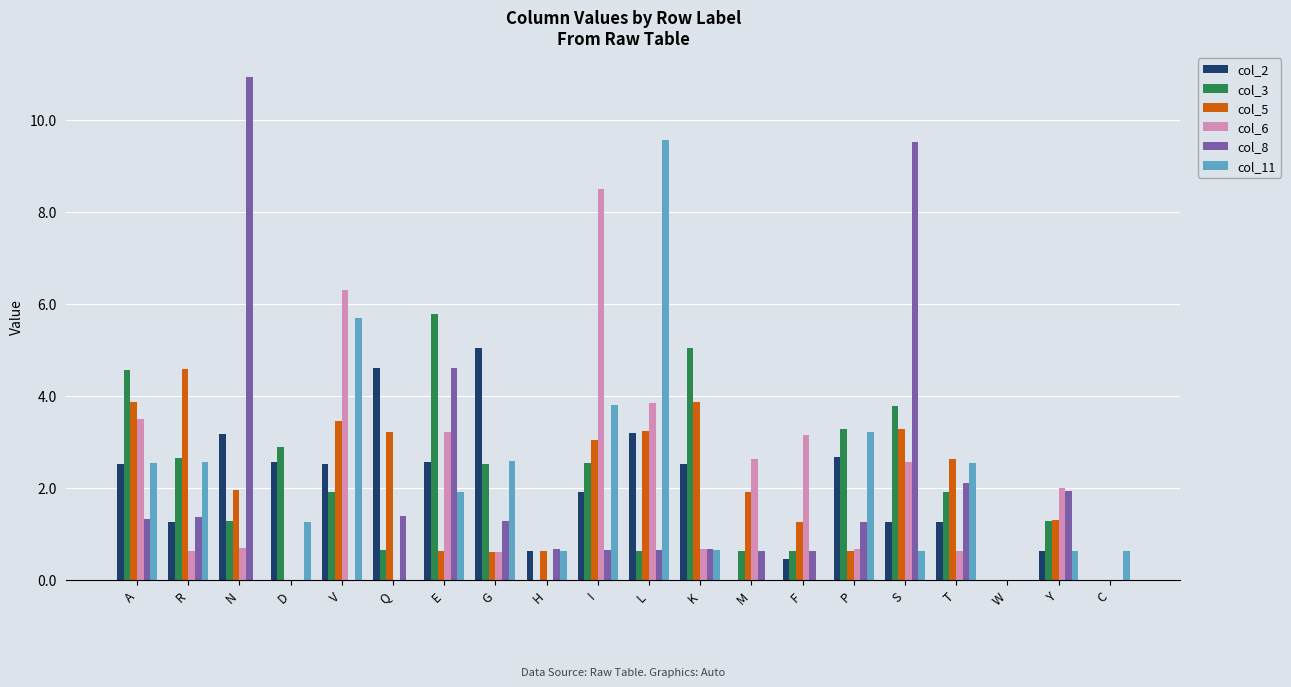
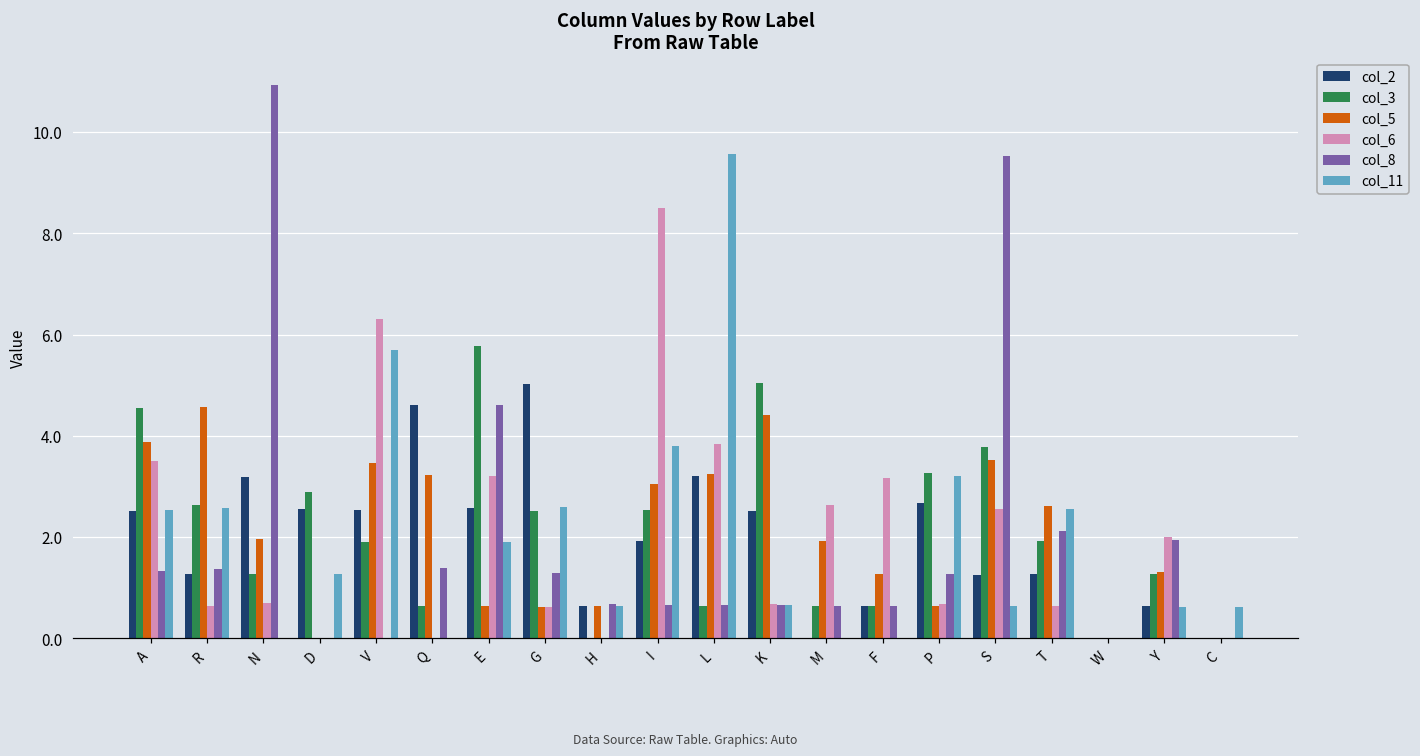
  {
    "col_2": {
      "A": 2.5,
      "R": 1.3,
      "N": 3.2,
      "D": 2.6,
      "V": 2.5,
      "Q": 4.6,
      "E": 2.6,
      "G": 5.0,
      "H": 0.6,
      "I": 1.9,
      "L": 3.2,
      "K": 2.5,
      "M": 0.0,
-     "F": 0.5,
+     "F": 0.6,
      "P": 2.7,
      "S": 1.3,
      "T": 1.3,
      "W": 0.0,
      "Y": 0.6,
      "C": 0.0
    },
    "col_3": {
      "A": 4.6,
      "R": 2.6,
      "N": 1.3,
      "D": 2.9,
      "V": 1.9,
      "Q": 0.6,
      "E": 5.8,
      "G": 2.5,
      "H": 0.0,
      "I": 2.5,
      "L": 0.6,
      "K": 5.0,
      "M": 0.6,
      "F": 0.6,
      "P": 3.3,
      "S": 3.8,
      "T": 1.9,
      "W": 0.0,
      "Y": 1.3,
      "C": 0.0
    },
    "col_5": {
      "A": 3.9,
      "R": 4.6,
      "N": 2.0,
      "D": 0.0,
      "V": 3.5,
      "Q": 3.2,
      "E": 0.6,
      "G": 0.6,
      "H": 0.6,
      "I": 3.0,
      "L": 3.2,
-     "K": 3.9,
+     "K": 4.4,
      "M": 1.9,
      "F": 1.3,
      "P": 0.6,
-     "S": 3.3,
+     "S": 3.5,
      "T": 2.6,
      "W": 0.0,
      "Y": 1.3,
      "C": 0.0
    },
    "col_6": {
      "A": 3.5,
      "R": 0.6,
      "N": 0.7,
      "D": 0.0,
      "V": 6.3,
      "Q": 0.0,
      "E": 3.2,
      "G": 0.6,
      "H": 0.0,
      "I": 8.5,
      "L": 3.8,
      "K": 0.7,
      "M": 2.6,
      "F": 3.2,
      "P": 0.7,
      "S": 2.6,
      "T": 0.6,
      "W": 0.0,
      "Y": 2.0,
      "C": 0.0
    },
    "col_8": {
      "A": 1.3,
      "R": 1.4,
      "N": 10.9,
      "D": 0.0,
      "V": 0.0,
      "Q": 1.4,
      "E": 4.6,
      "G": 1.3,
      "H": 0.7,
      "I": 0.7,
      "L": 0.7,
      "K": 0.7,
      "M": 0.6,
      "F": 0.6,
      "P": 1.3,
      "S": 9.5,
      "T": 2.1,
      "W": 0.0,
      "Y": 1.9,
      "C": 0.0
    },
    "col_11": {
      "A": 2.5,
      "R": 2.6,
      "N": 0.0,
      "D": 1.3,
      "V": 5.7,
      "Q": 0.0,
      "E": 1.9,
      "G": 2.6,
      "H": 0.6,
      "I": 3.8,
      "L": 9.6,
      "K": 0.7,
      "M": 0.0,
      "F": 0.0,
      "P": 3.2,
      "S": 0.6,
      "T": 2.5,
      "W": 0.0,
      "Y": 0.6,
      "C": 0.6
    }
  }
